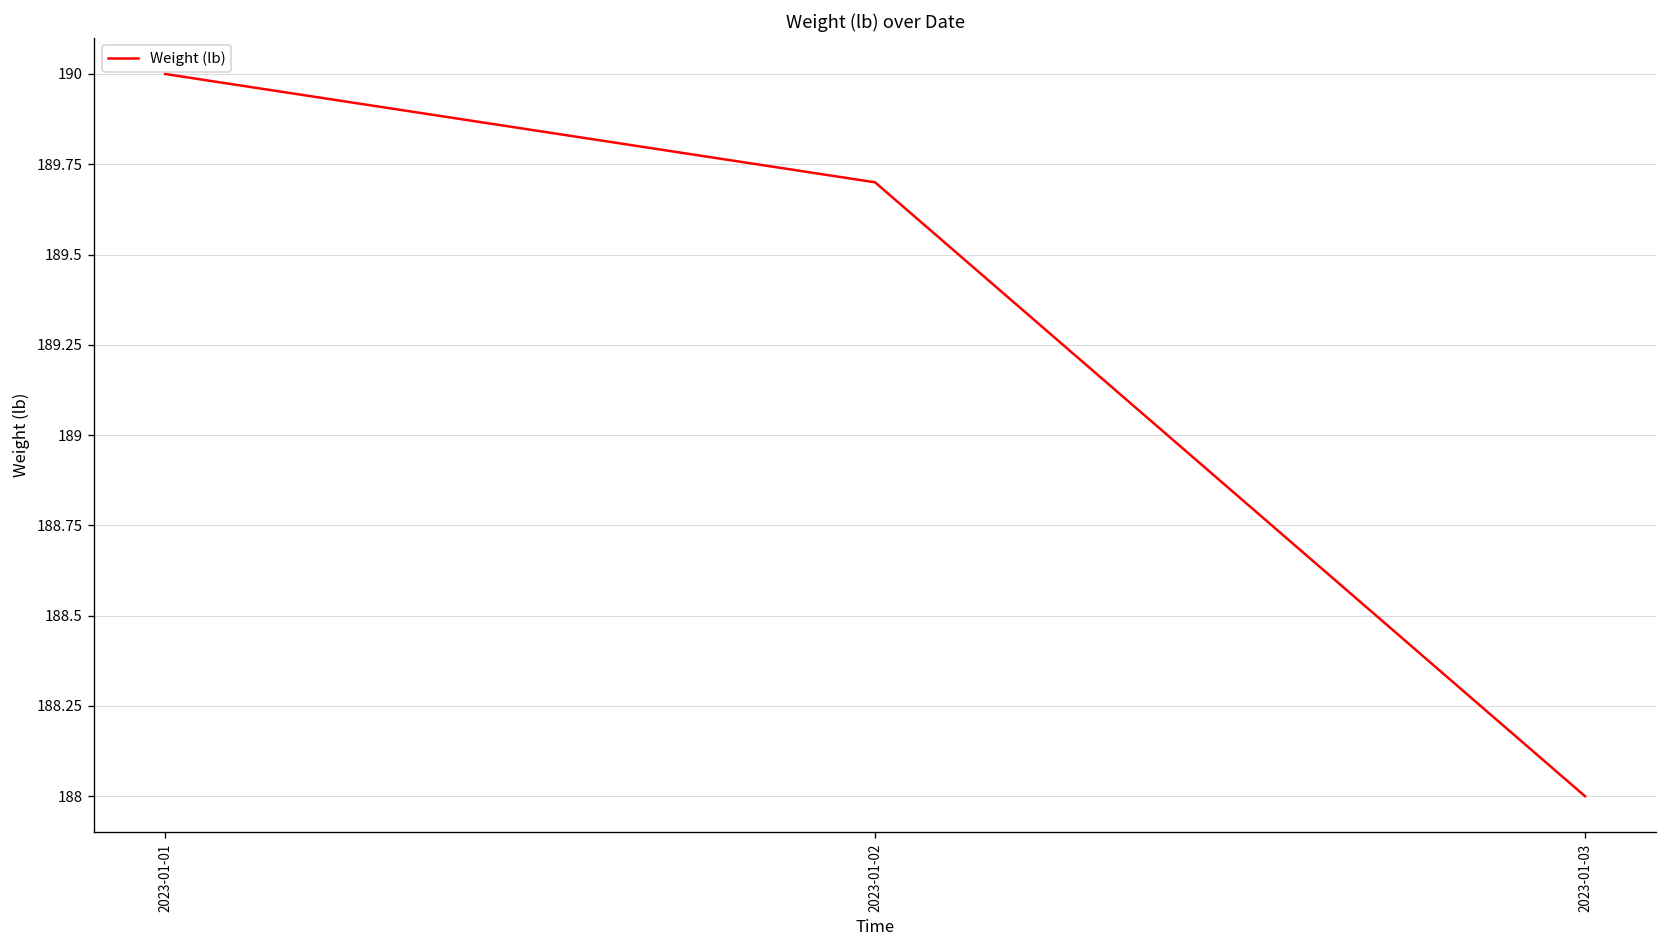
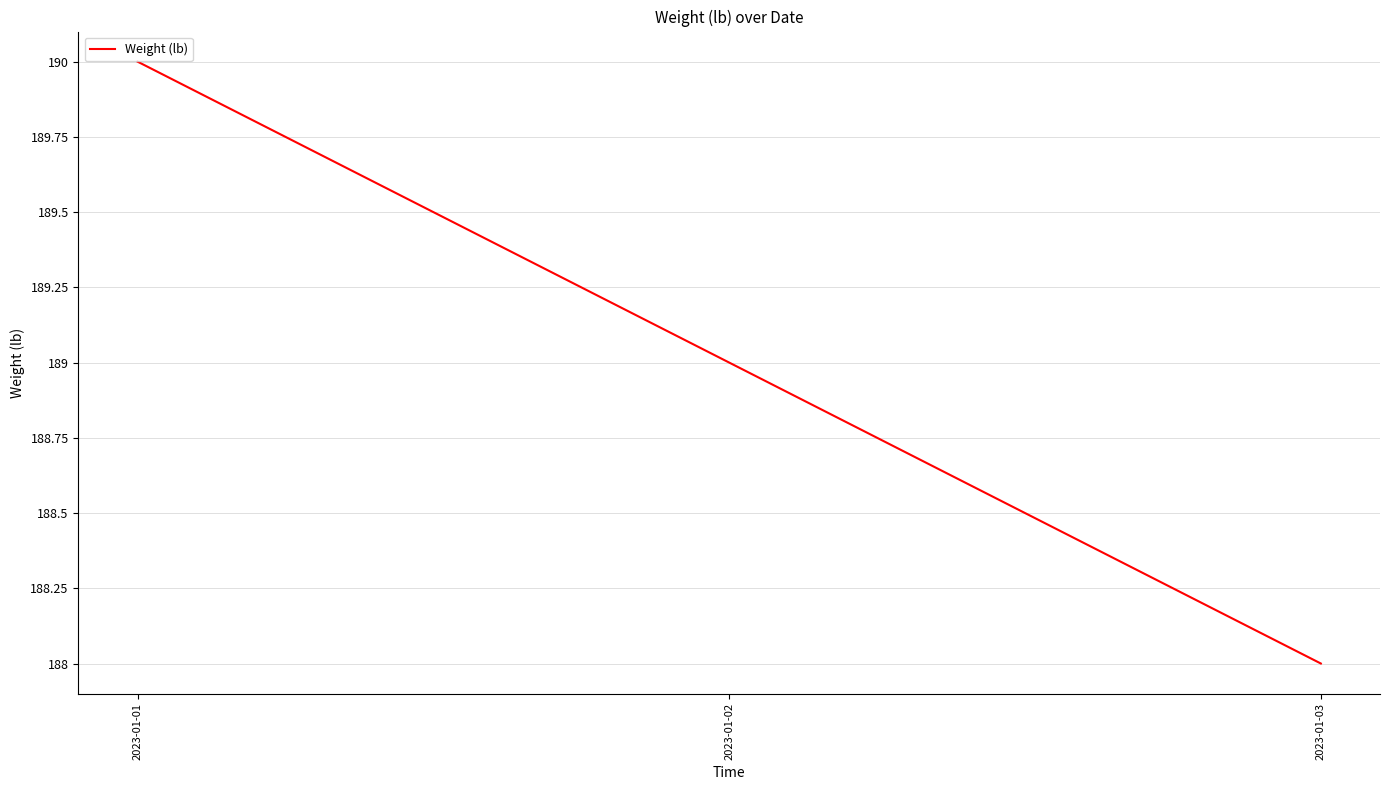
  {
    "2023-01-01": 190.0,
-   "2023-01-02": 189.7,
+   "2023-01-02": 189.0,
    "2023-01-03": 188.0
  }
